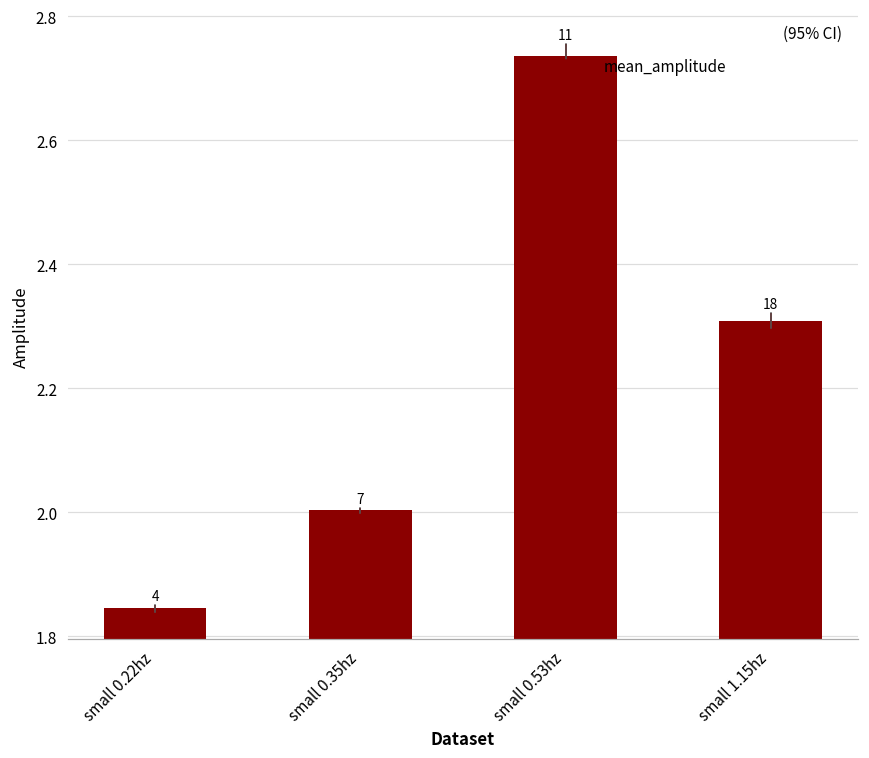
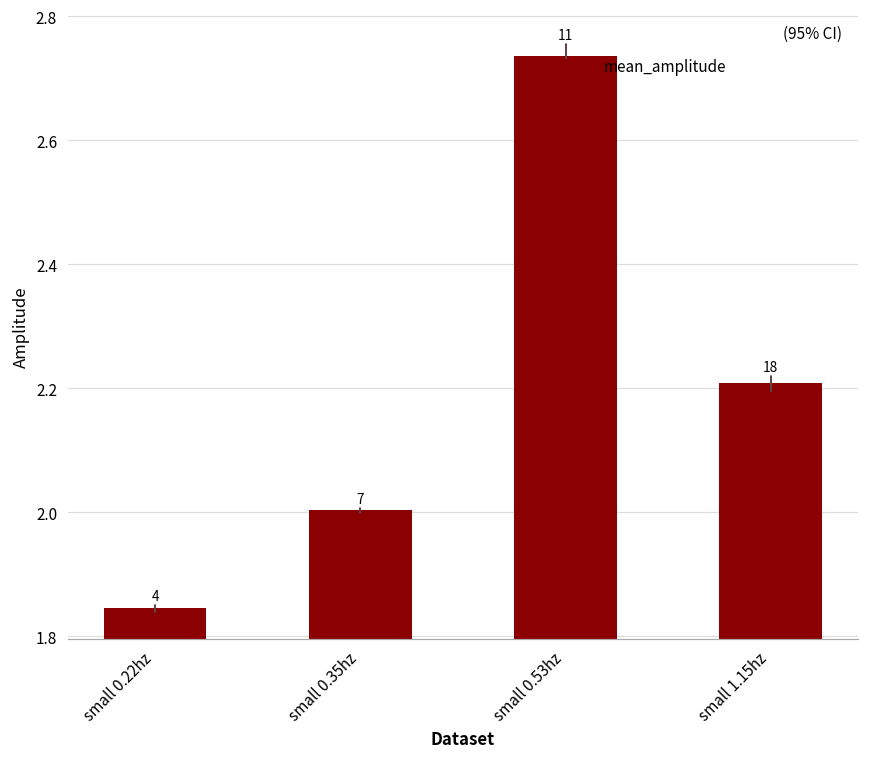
  {
    "mean_amplitude": {
      "small 0.22hz": 1.85,
      "small 0.35hz": 2.00,
      "small 0.53hz": 2.74,
-     "small 1.15hz": 2.31
+     "small 1.15hz": 2.21
    }
  }
